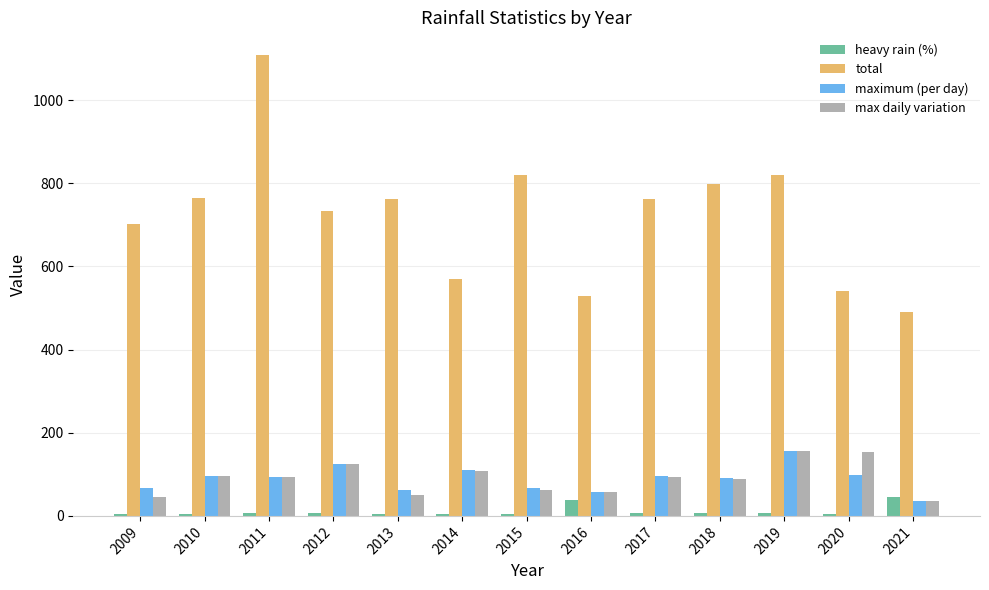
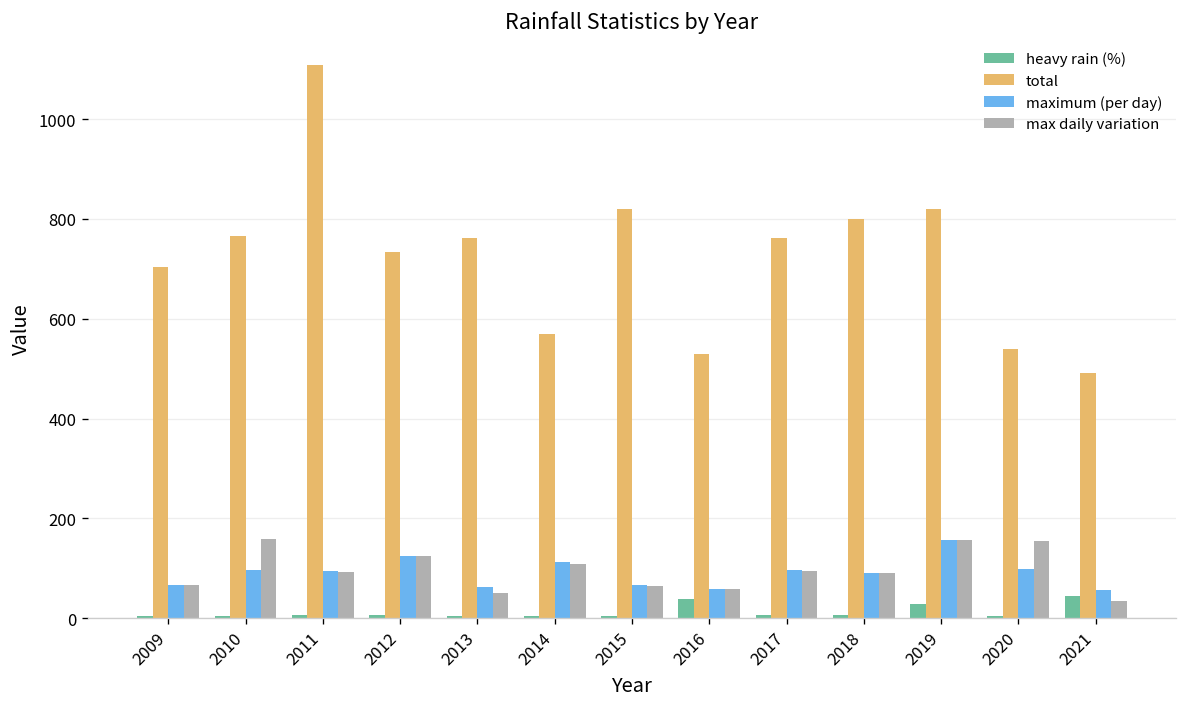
  {
    "heavy rain (%)": {
      "2016": 40,
-     "2019": 10,
+     "2019": 30,
      "2021": 50
    },
    "total": {
      "2009": 700,
      "2010": 770,
      "2011": 1110,
      "2012": 730,
      "2013": 760,
      "2014": 570,
      "2015": 820,
      "2016": 530,
      "2017": 760,
      "2018": 800,
      "2019": 820,
      "2020": 540,
      "2021": 490
    },
    "maximum (per day)": {
      "2009": 70,
      "2010": 100,
      "2011": 90,
      "2012": 130,
      "2013": 60,
      "2014": 110,
      "2015": 70,
      "2016": 60,
      "2017": 100,
      "2018": 90,
      "2019": 160,
      "2020": 100,
-     "2021": 30
+     "2021": 60
    },
    "max daily variation": {
-     "2009": 50,
-     "2010": 100,
+     "2009": 70,
+     "2010": 160,
      "2011": 90,
      "2012": 120,
      "2013": 50,
      "2014": 110,
      "2015": 60,
      "2016": 60,
      "2017": 90,
      "2018": 90,
      "2019": 160,
      "2020": 150,
      "2021": 30
    }
  }
